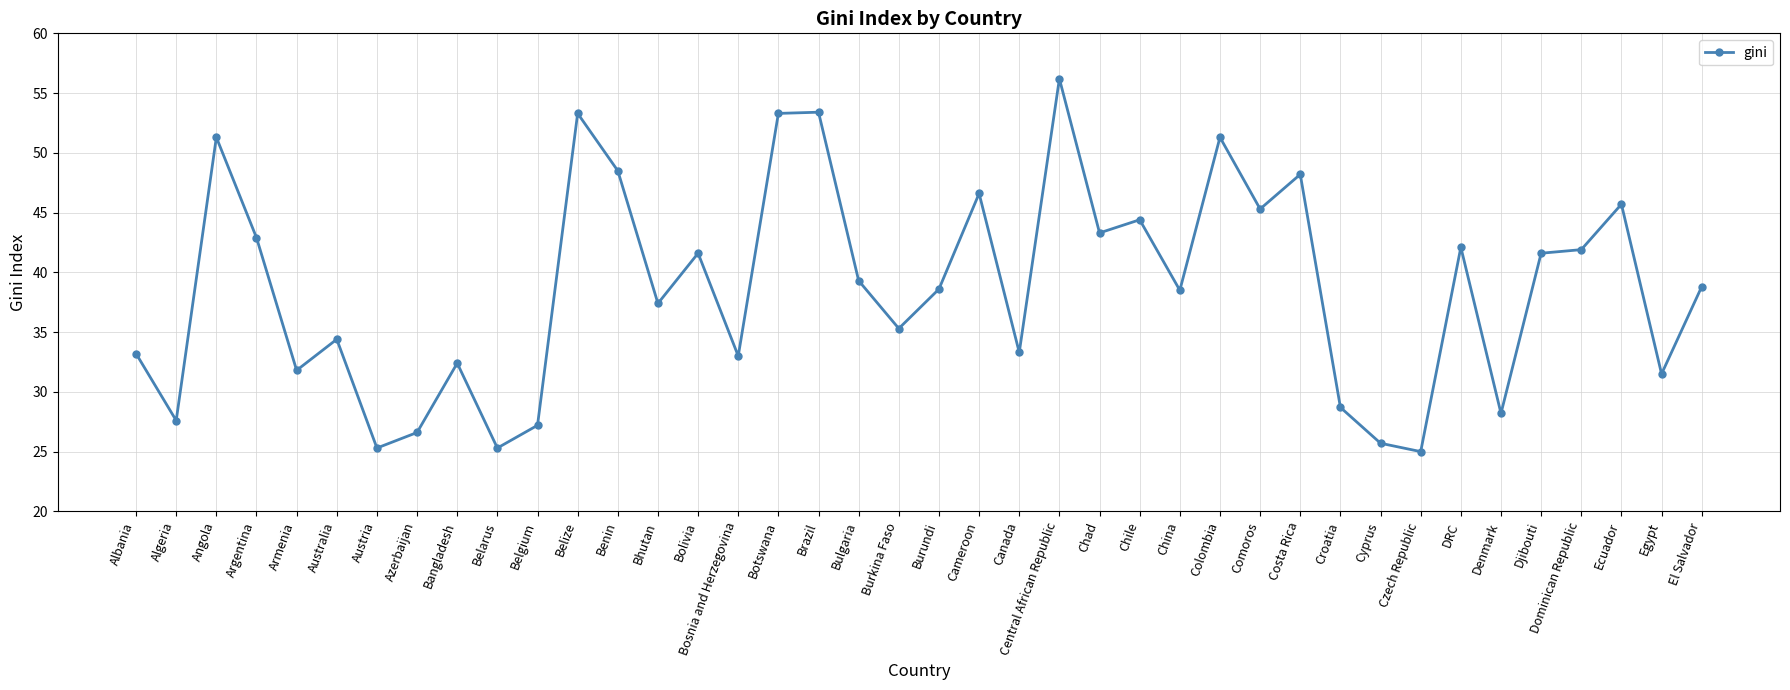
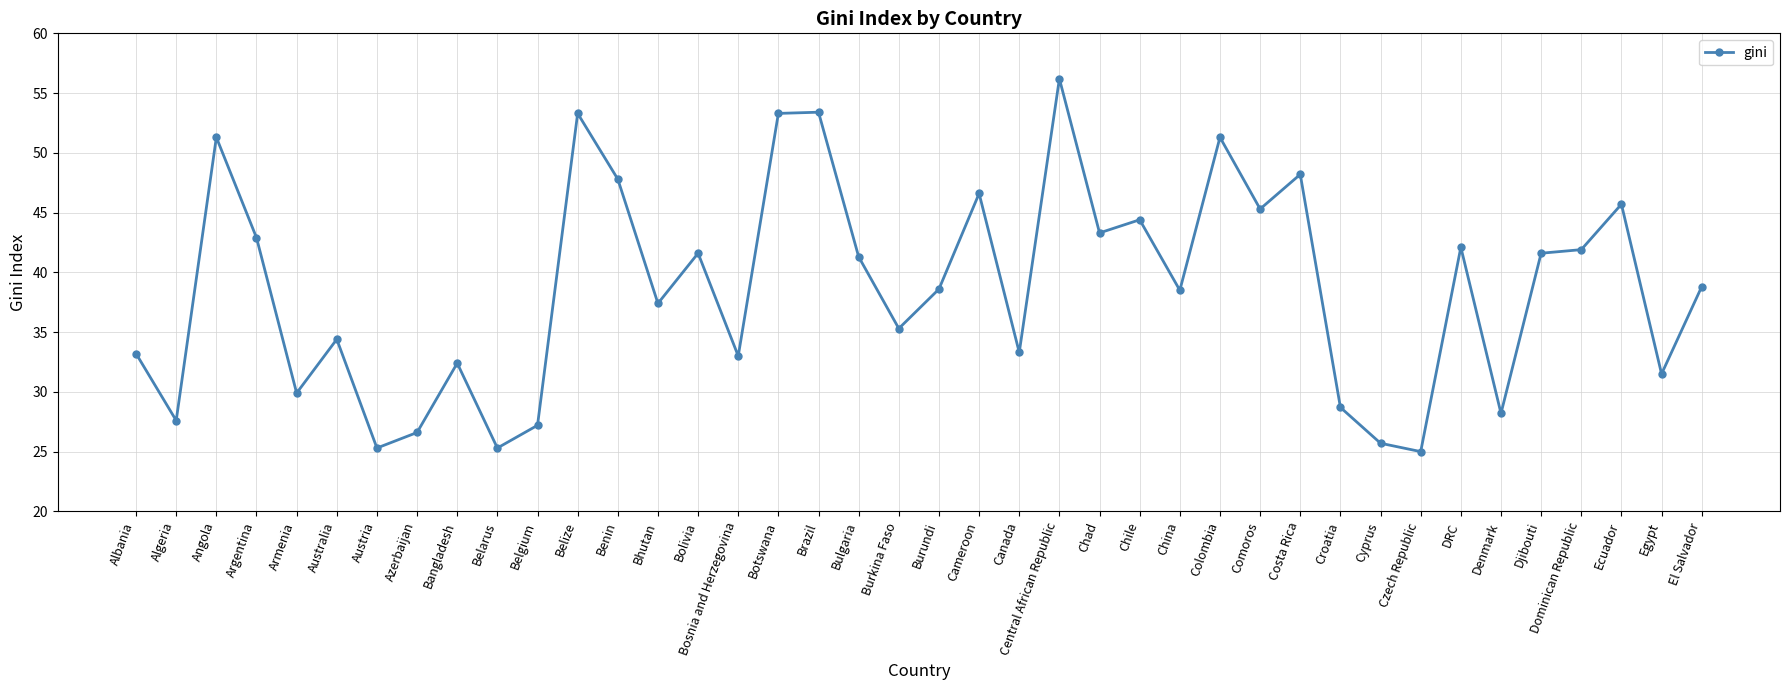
  {
    "Albania": 33.2,
    "Algeria": 27.6,
    "Angola": 51.3,
    "Argentina": 42.9,
-   "Armenia": 31.8,
+   "Armenia": 29.9,
    "Australia": 34.4,
    "Austria": 25.3,
    "Azerbaijan": 26.6,
    "Bangladesh": 32.4,
    "Belarus": 25.3,
    "Belgium": 27.2,
    "Belize": 53.3,
-   "Benin": 48.5,
+   "Benin": 47.8,
    "Bhutan": 37.4,
    "Bolivia": 41.6,
    "Bosnia and Herzegovina": 33.0,
    "Botswana": 53.3,
    "Brazil": 53.4,
-   "Bulgaria": 39.3,
+   "Bulgaria": 41.3,
    "Burkina Faso": 35.3,
    "Burundi": 38.6,
    "Cameroon": 46.6,
    "Canada": 33.3,
    "Central African Republic": 56.2,
    "Chad": 43.3,
    "Chile": 44.4,
    "China": 38.5,
    "Colombia": 51.3,
    "Comoros": 45.3,
    "Costa Rica": 48.2,
    "Croatia": 28.7,
    "Cyprus": 25.7,
    "Czech Republic": 25.0,
    "DRC": 42.1,
    "Denmark": 28.2,
    "Djibouti": 41.6,
    "Dominican Republic": 41.9,
    "Ecuador": 45.7,
    "Egypt": 31.5,
    "El Salvador": 38.8
  }
